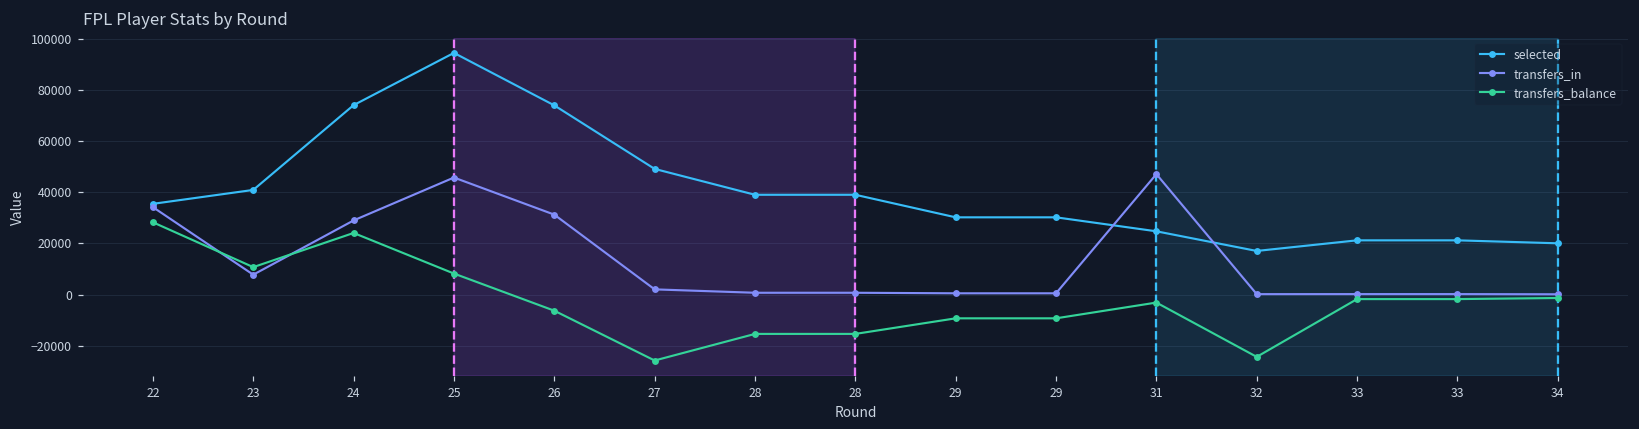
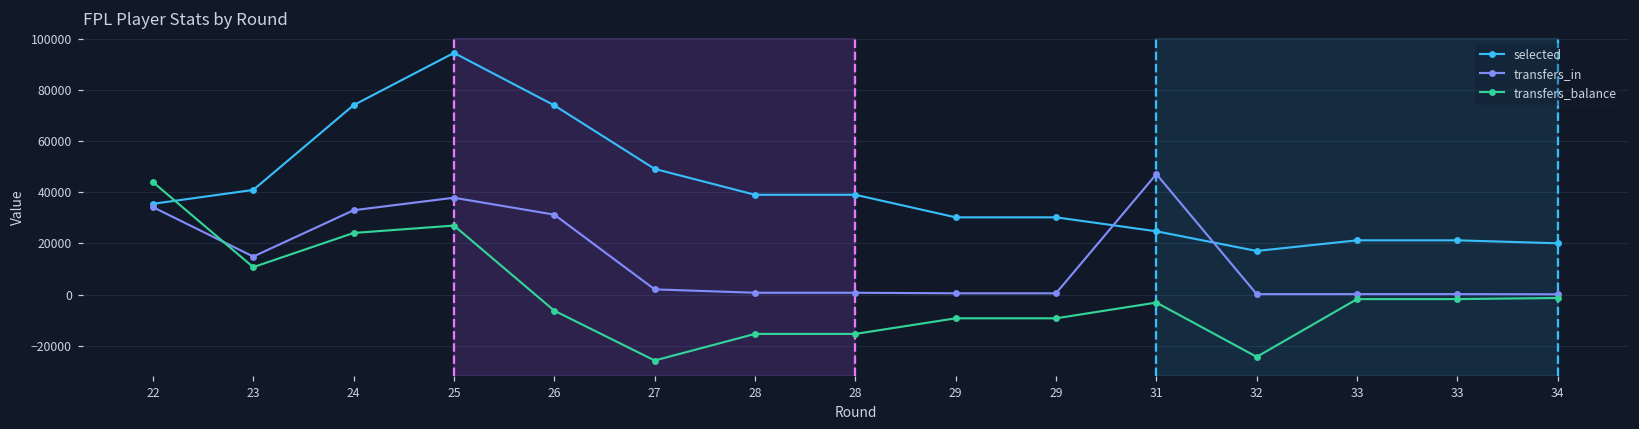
  {
    "selected": {
      "22": 35000,
      "23": 41000,
      "24": 74000,
      "25": 94000,
      "26": 74000,
      "27": 49000,
      "31": 25000,
      "32": 17000,
      "34": 20000
    },
    "transfers_in": {
      "22": 34000,
-     "23": 8000,
-     "24": 29000,
-     "25": 46000,
+     "23": 15000,
+     "24": 33000,
+     "25": 38000,
      "26": 31000,
      "27": 2000,
      "31": 47000,
      "32": 0,
      "34": 0
    },
    "transfers_balance": {
-     "22": 28000,
+     "22": 44000,
      "23": 11000,
      "24": 24000,
-     "25": 8000,
+     "25": 27000,
      "26": -6000,
      "27": -26000,
      "31": -3000,
      "32": -24000,
      "34": -1000
    }
  }
